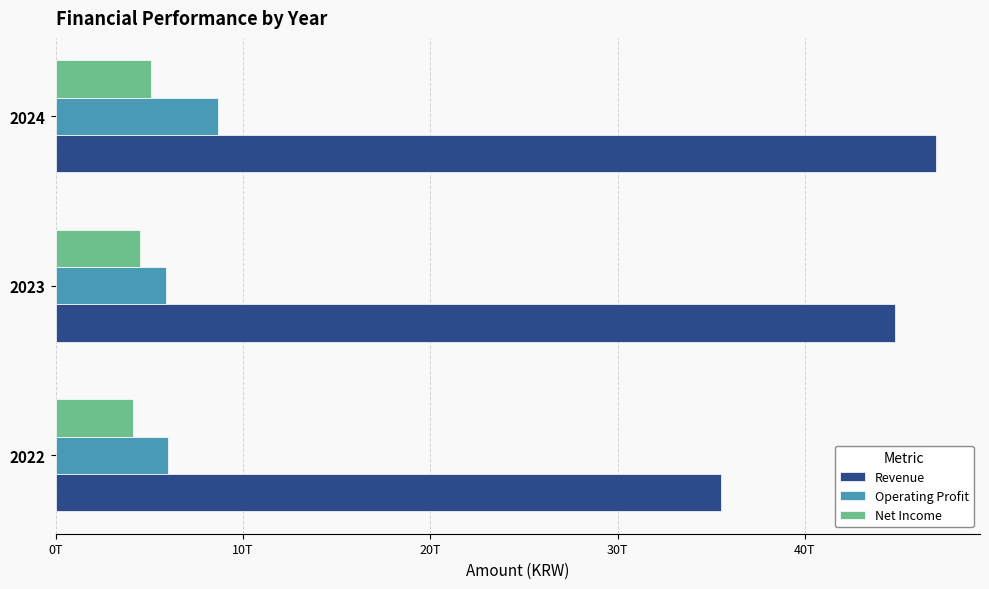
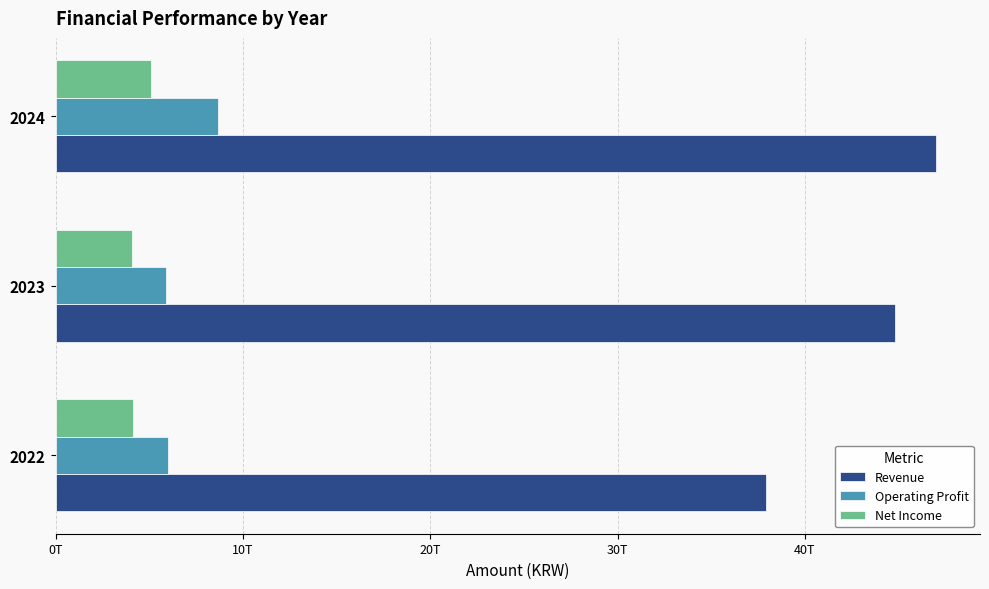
  {
    "Revenue": {
      "2024": "47.0T",
      "2023": "44.8T",
-     "2022": "35.5T"
+     "2022": "37.9T"
    },
    "Operating Profit": {
      "2024": "8.7T",
      "2023": "5.9T",
      "2022": "6.0T"
    },
    "Net Income": {
      "2024": "5.1T",
-     "2023": "4.5T",
+     "2023": "4.1T",
      "2022": "4.1T"
    }
  }
